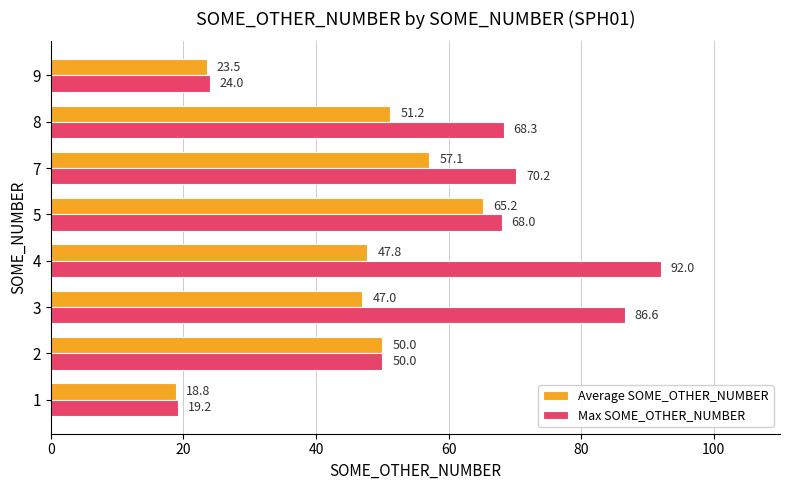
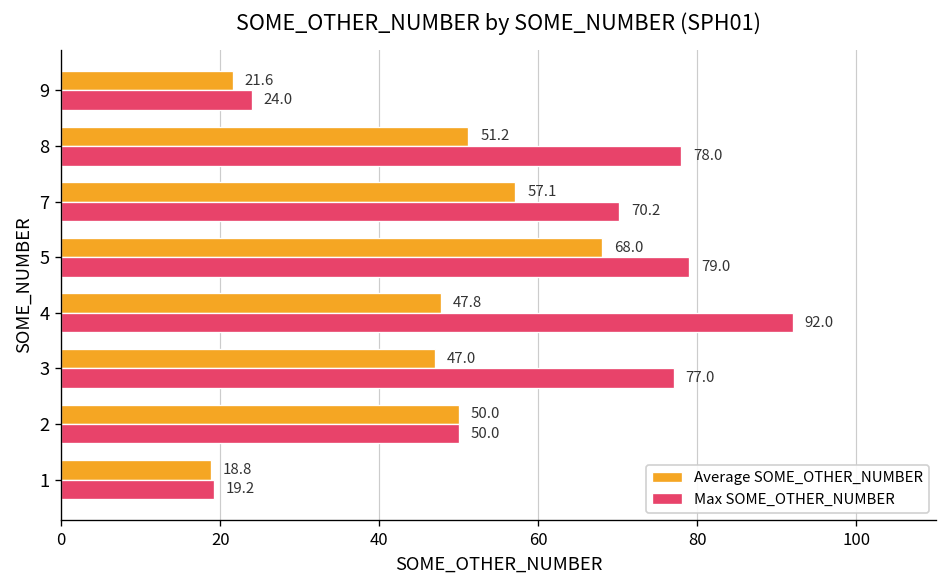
  {
    "Average SOME_OTHER_NUMBER": {
-     "9": 23.5,
+     "9": 21.6,
      "8": 51.2,
      "7": 57.1,
-     "5": 65.2,
+     "5": 68.0,
      "4": 47.8,
      "3": 47.0,
      "2": 50.0,
      "1": 18.8
    },
    "Max SOME_OTHER_NUMBER": {
      "9": 24.0,
-     "8": 68.3,
+     "8": 78.0,
      "7": 70.2,
-     "5": 68.0,
+     "5": 79.0,
      "4": 92.0,
-     "3": 86.6,
+     "3": 77.0,
      "2": 50.0,
      "1": 19.2
    }
  }
